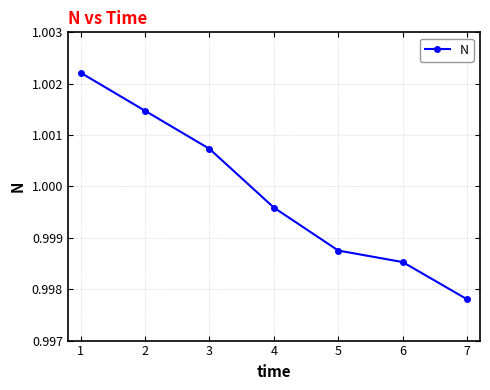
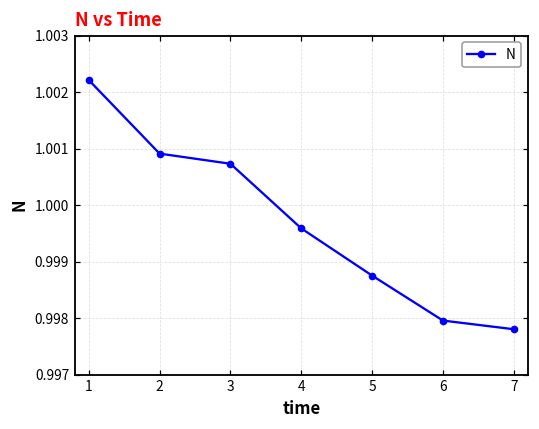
  {
    "1": 1.0022,
-   "2": 1.0015,
+   "2": 1.0009,
    "3": 1.0007,
    "4": 0.9996,
    "5": 0.9988,
-   "6": 0.9985,
+   "6": 0.9980,
    "7": 0.9978
  }
